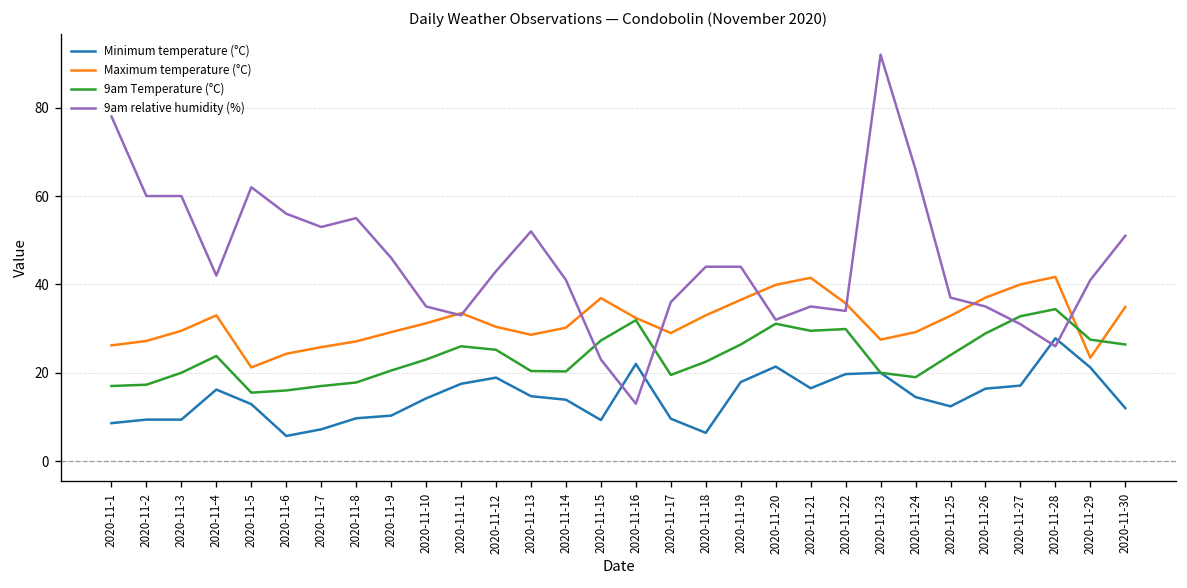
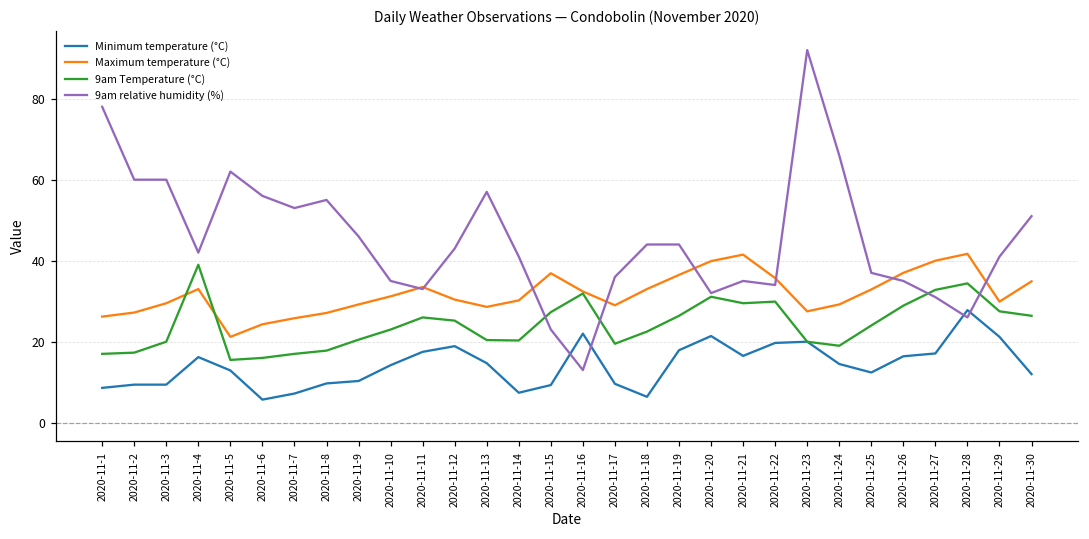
  {
    "Minimum temperature (°C)": {
      "2020-11-1": 9,
      "2020-11-2": 9,
      "2020-11-3": 9,
      "2020-11-4": 16,
      "2020-11-5": 13,
      "2020-11-6": 6,
      "2020-11-7": 7,
      "2020-11-8": 10,
      "2020-11-9": 10,
      "2020-11-10": 14,
      "2020-11-11": 18,
      "2020-11-12": 19,
      "2020-11-13": 15,
-     "2020-11-14": 14,
+     "2020-11-14": 7,
      "2020-11-15": 9,
      "2020-11-16": 22,
      "2020-11-17": 10,
      "2020-11-18": 6,
      "2020-11-19": 18,
      "2020-11-20": 21,
      "2020-11-21": 17,
      "2020-11-22": 20,
      "2020-11-24": 15,
      "2020-11-25": 12,
      "2020-11-26": 16,
      "2020-11-27": 17,
      "2020-11-28": 28,
      "2020-11-29": 21,
      "2020-11-30": 12
    },
    "Maximum temperature (°C)": {
      "2020-11-1": 26,
      "2020-11-2": 27,
      "2020-11-3": 30,
      "2020-11-4": 33,
      "2020-11-5": 21,
      "2020-11-6": 24,
      "2020-11-7": 26,
      "2020-11-8": 27,
      "2020-11-9": 29,
      "2020-11-10": 31,
      "2020-11-12": 30,
      "2020-11-13": 29,
      "2020-11-14": 30,
      "2020-11-15": 37,
      "2020-11-17": 29,
      "2020-11-18": 33,
      "2020-11-19": 37,
      "2020-11-20": 40,
      "2020-11-21": 42,
      "2020-11-22": 36,
      "2020-11-23": 28,
      "2020-11-24": 29,
      "2020-11-25": 33,
      "2020-11-26": 37,
      "2020-11-27": 40,
      "2020-11-28": 42,
-     "2020-11-29": 23,
+     "2020-11-29": 30,
      "2020-11-30": 35
    },
    "9am Temperature (°C)": {
      "2020-11-1": 17,
      "2020-11-2": 17,
      "2020-11-3": 20,
-     "2020-11-4": 24,
+     "2020-11-4": 39,
      "2020-11-5": 16,
      "2020-11-6": 16,
      "2020-11-7": 17,
      "2020-11-8": 18,
      "2020-11-9": 21,
      "2020-11-10": 23,
      "2020-11-11": 26,
      "2020-11-12": 25,
      "2020-11-13": 20,
      "2020-11-14": 20,
      "2020-11-15": 27,
      "2020-11-17": 20,
      "2020-11-18": 23,
      "2020-11-19": 26,
      "2020-11-20": 31,
      "2020-11-21": 30,
      "2020-11-22": 30,
      "2020-11-24": 19,
      "2020-11-25": 24,
      "2020-11-26": 29,
      "2020-11-27": 33,
      "2020-11-28": 34,
      "2020-11-29": 28,
      "2020-11-30": 26
    },
    "9am relative humidity (%)": {
      "2020-11-1": 78,
      "2020-11-2": 60,
      "2020-11-3": 60,
      "2020-11-4": 42,
      "2020-11-5": 62,
      "2020-11-6": 56,
      "2020-11-7": 53,
      "2020-11-8": 55,
      "2020-11-9": 46,
      "2020-11-10": 35,
      "2020-11-12": 43,
-     "2020-11-13": 52,
+     "2020-11-13": 57,
      "2020-11-14": 41,
      "2020-11-15": 23,
      "2020-11-16": 13,
      "2020-11-17": 36,
      "2020-11-18": 44,
      "2020-11-19": 44,
      "2020-11-20": 32,
      "2020-11-21": 35,
      "2020-11-22": 34,
      "2020-11-23": 92,
      "2020-11-24": 66,
      "2020-11-25": 37,
      "2020-11-26": 35,
      "2020-11-27": 31,
      "2020-11-28": 26,
      "2020-11-29": 41,
      "2020-11-30": 51
    }
  }
